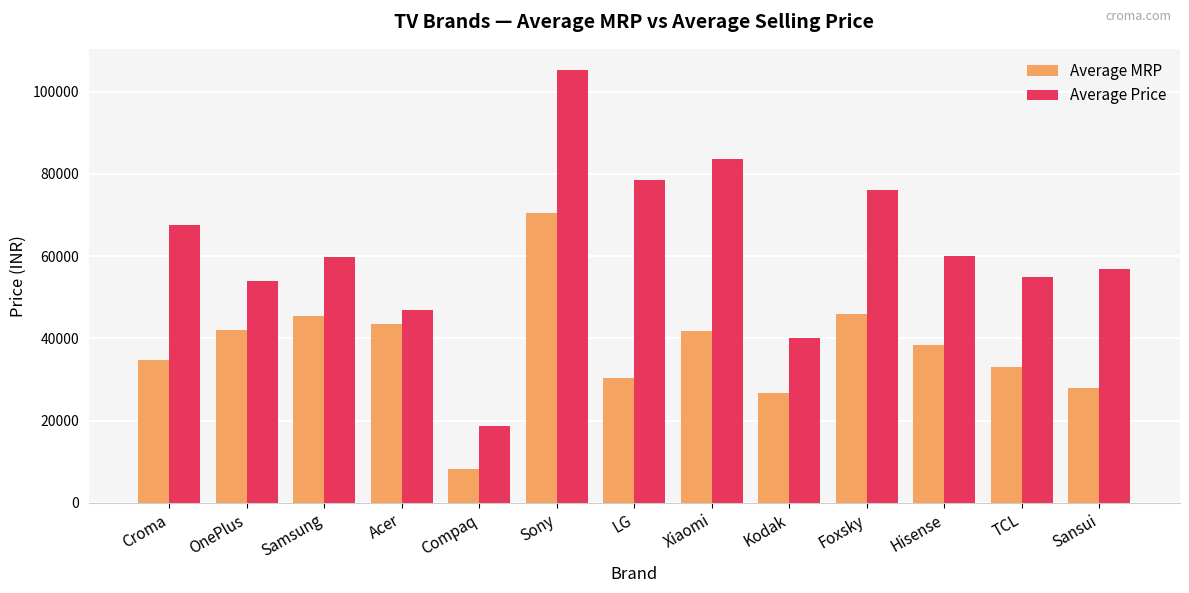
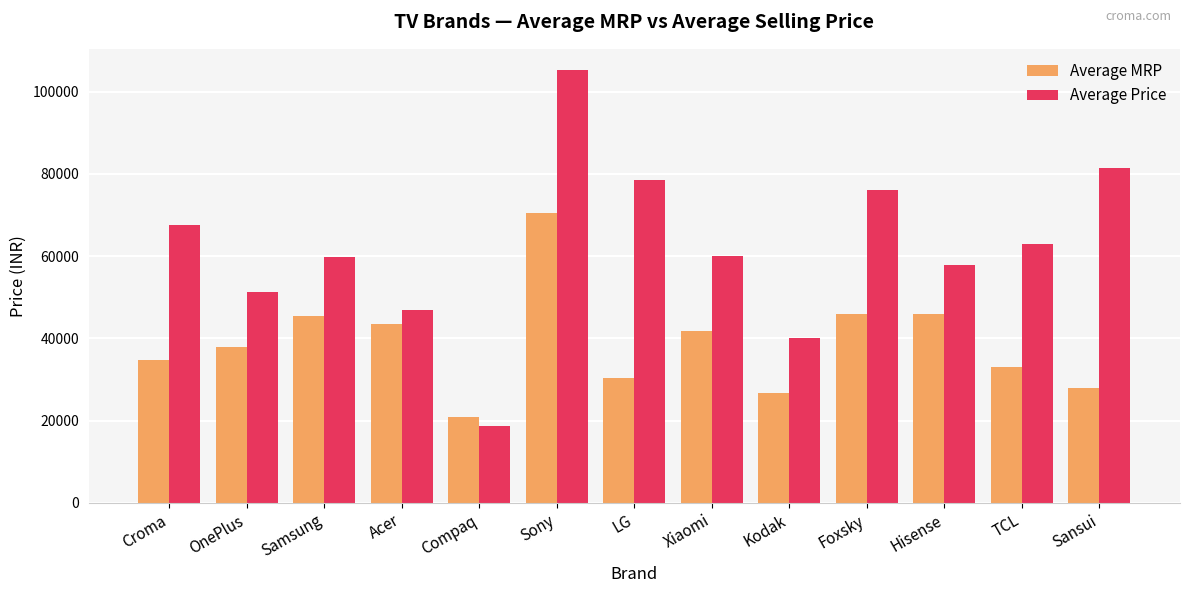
  {
    "Average MRP": {
      "Croma": 35000,
-     "OnePlus": 42000,
+     "OnePlus": 38000,
      "Samsung": 45000,
      "Acer": 43000,
-     "Compaq": 8000,
+     "Compaq": 21000,
      "Sony": 70000,
      "LG": 30000,
      "Xiaomi": 42000,
      "Kodak": 27000,
      "Foxsky": 46000,
-     "Hisense": 38000,
+     "Hisense": 46000,
      "TCL": 33000,
      "Sansui": 28000
    },
    "Average Price": {
      "Croma": 68000,
-     "OnePlus": 54000,
+     "OnePlus": 51000,
      "Samsung": 60000,
      "Acer": 47000,
      "Compaq": 19000,
      "Sony": 105000,
      "LG": 78000,
-     "Xiaomi": 84000,
+     "Xiaomi": 60000,
      "Kodak": 40000,
      "Foxsky": 76000,
-     "Hisense": 60000,
-     "TCL": 55000,
-     "Sansui": 57000
+     "Hisense": 58000,
+     "TCL": 63000,
+     "Sansui": 81000
    }
  }
